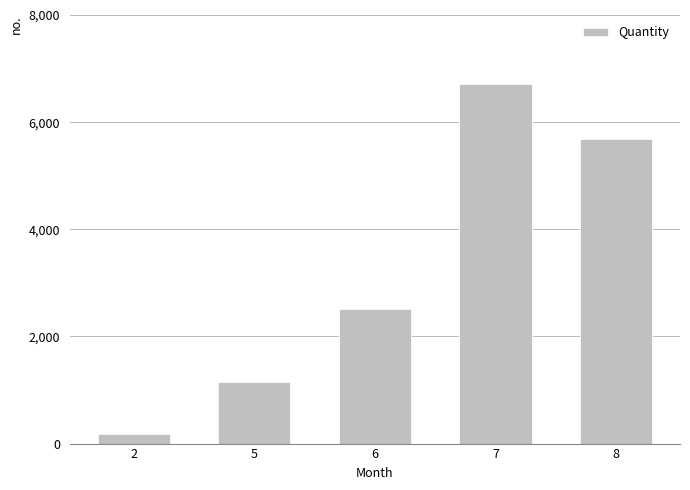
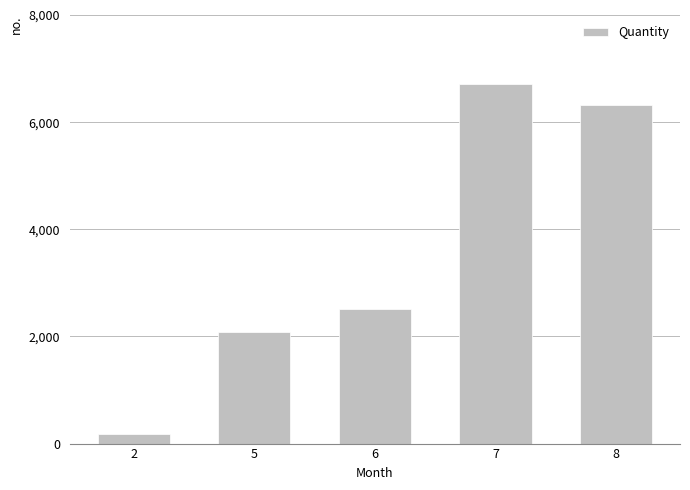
  {
    "2": "200",
-   "5": "1,200",
+   "5": "2,100",
    "6": "2,500",
    "7": "6,700",
-   "8": "5,700"
+   "8": "6,300"
  }
